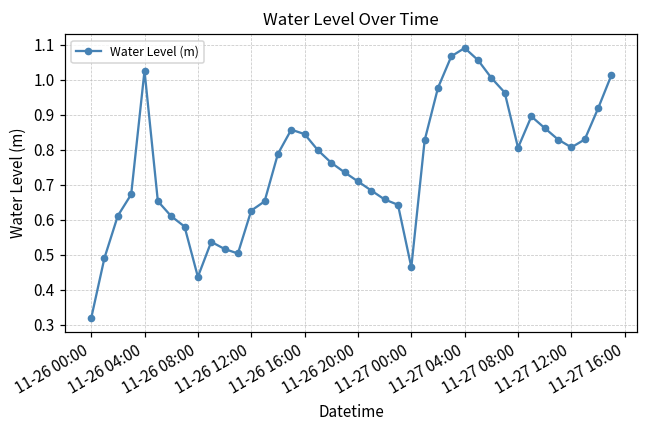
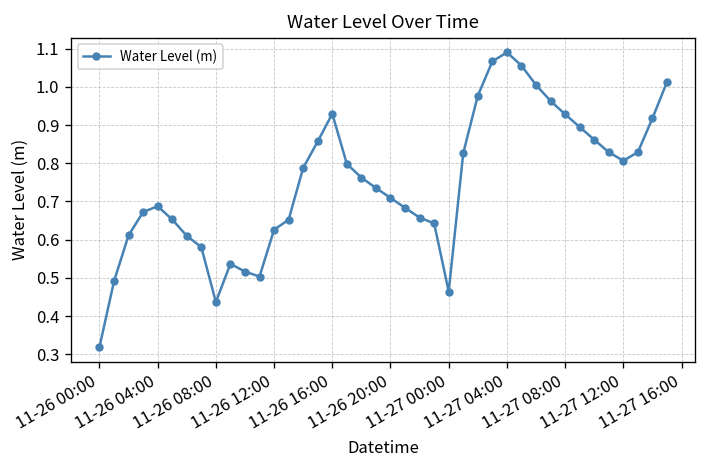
  {
    "11-26 00:00": 0.32,
-   "11-26 04:00": 1.03,
+   "11-26 04:00": 0.69,
    "11-26 08:00": 0.44,
    "11-26 12:00": 0.63,
-   "11-26 16:00": 0.84,
+   "11-26 16:00": 0.93,
    "11-26 20:00": 0.71,
    "11-27 00:00": 0.46,
    "11-27 04:00": 1.09,
-   "11-27 08:00": 0.81,
+   "11-27 08:00": 0.93,
    "11-27 12:00": 0.81
  }
